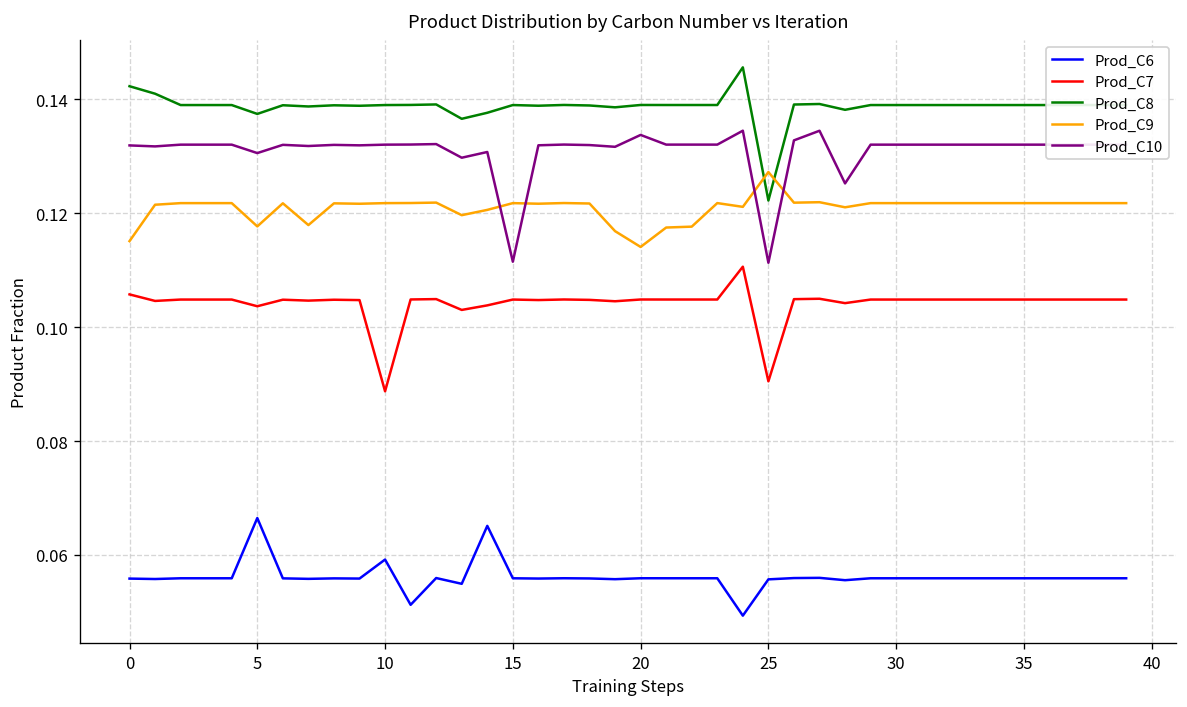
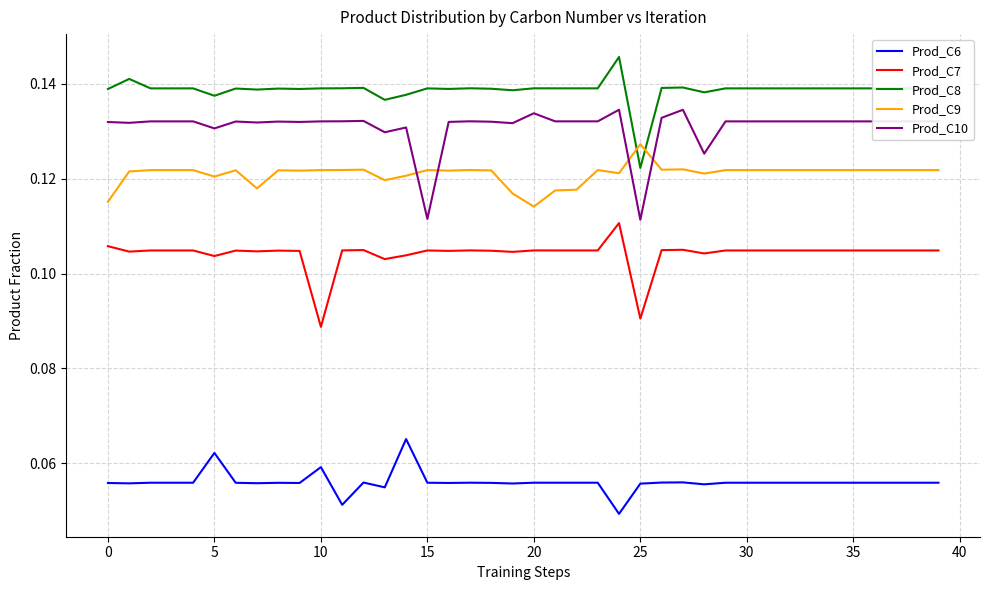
  {
    "Prod_C6": {
      "0": 0.056,
-     "5": 0.066,
+     "5": 0.062,
      "10": 0.059,
      "15": 0.056,
      "20": 0.056,
      "25": 0.056,
      "30": 0.056,
      "35": 0.056
    },
    "Prod_C7": {
      "0": 0.106,
      "5": 0.104,
      "10": 0.089,
      "15": 0.105,
      "20": 0.105,
      "25": 0.090,
      "30": 0.105,
      "35": 0.105
    },
    "Prod_C8": {
-     "0": 0.142,
+     "0": 0.139,
      "5": 0.137,
      "10": 0.139,
      "15": 0.139,
      "20": 0.139,
      "25": 0.122,
      "30": 0.139,
      "35": 0.139
    },
    "Prod_C9": {
      "0": 0.115,
-     "5": 0.118,
+     "5": 0.120,
      "10": 0.122,
      "15": 0.122,
      "20": 0.114,
      "25": 0.127,
      "30": 0.122,
      "35": 0.122
    },
    "Prod_C10": {
      "0": 0.132,
      "5": 0.131,
      "10": 0.132,
      "15": 0.112,
      "20": 0.134,
      "25": 0.111,
      "30": 0.132,
      "35": 0.132
    }
  }
